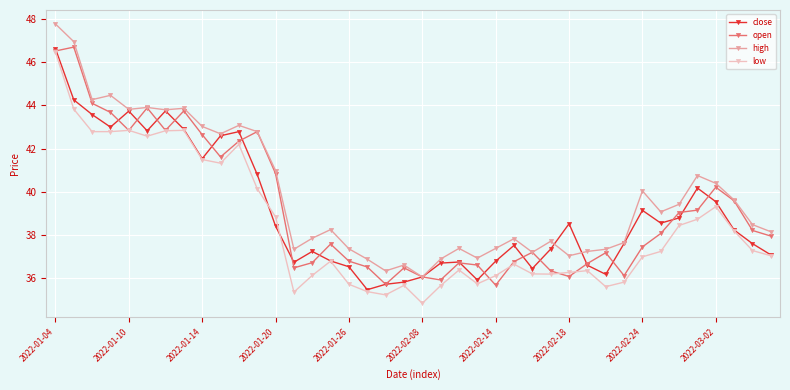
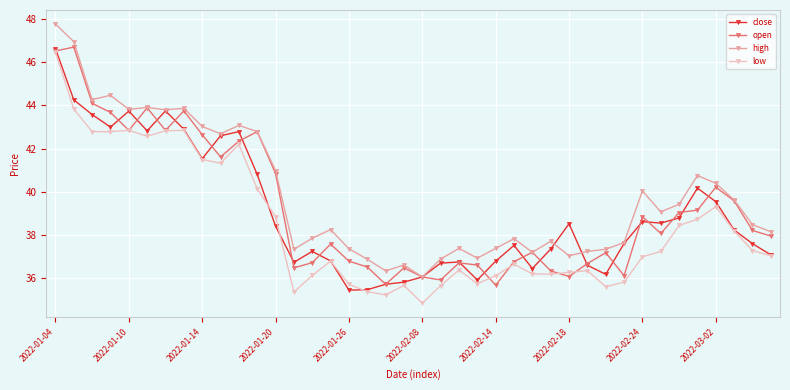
  {
    "close": {
      "2022-01-20": 38.4,
-     "2022-01-26": 36.5,
+     "2022-01-26": 35.5,
      "2022-02-14": 36.8,
      "2022-02-18": 38.5,
-     "2022-02-24": 39.1,
+     "2022-02-24": 38.6,
      "2022-03-02": 39.5
    },
    "open": {
      "2022-01-14": 42.6,
      "2022-01-20": 40.8,
      "2022-01-26": 36.8,
      "2022-02-14": 35.7,
      "2022-02-18": 36.1,
-     "2022-02-24": 37.5,
+     "2022-02-24": 38.9,
      "2022-03-02": 40.2
    }
  }
